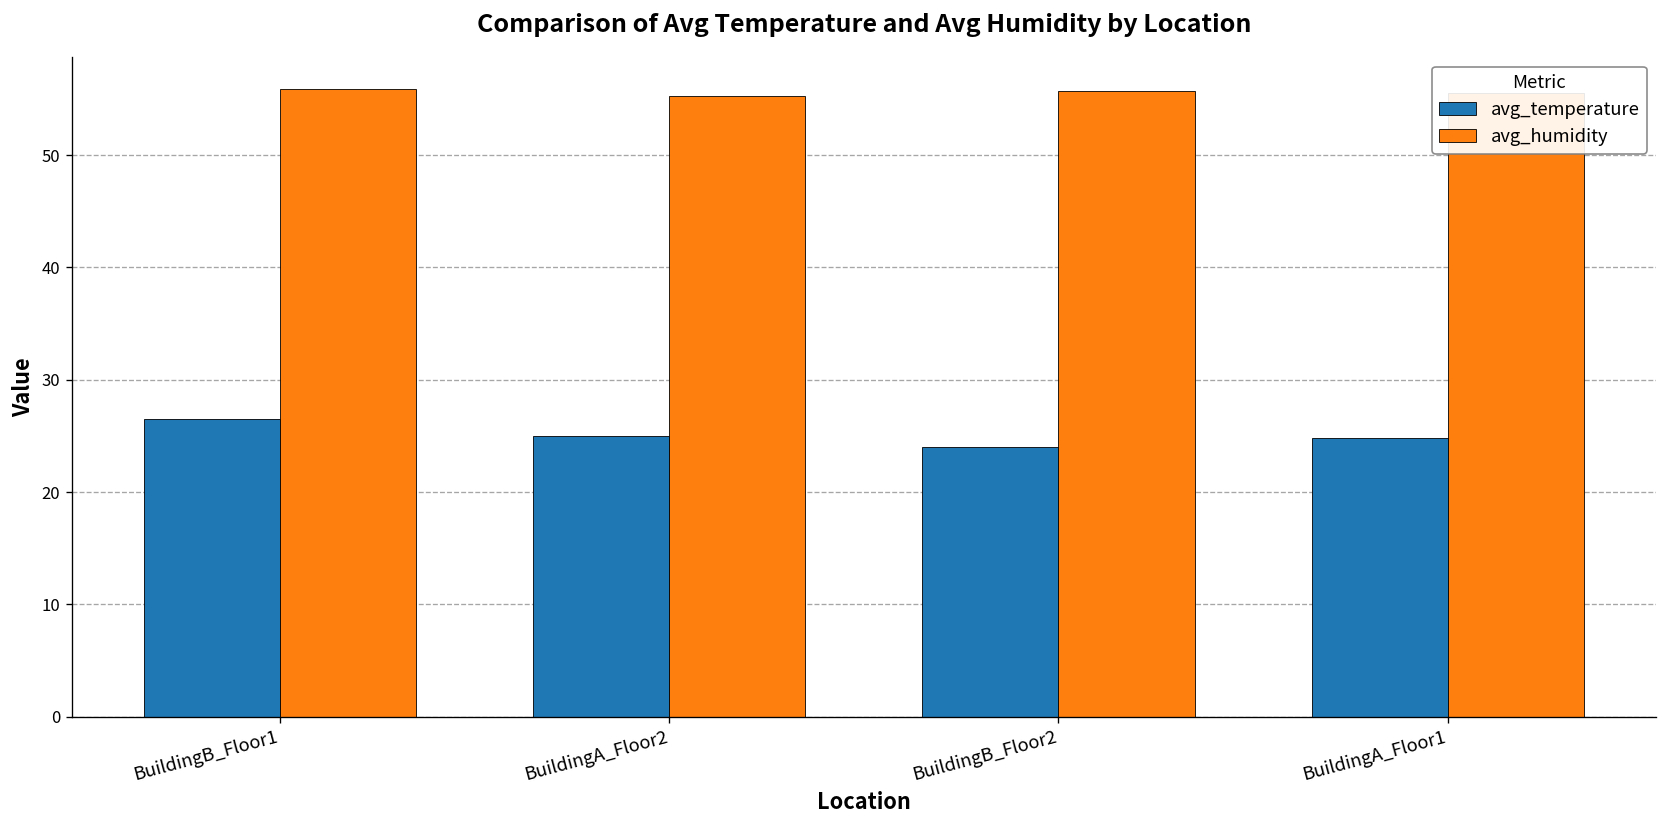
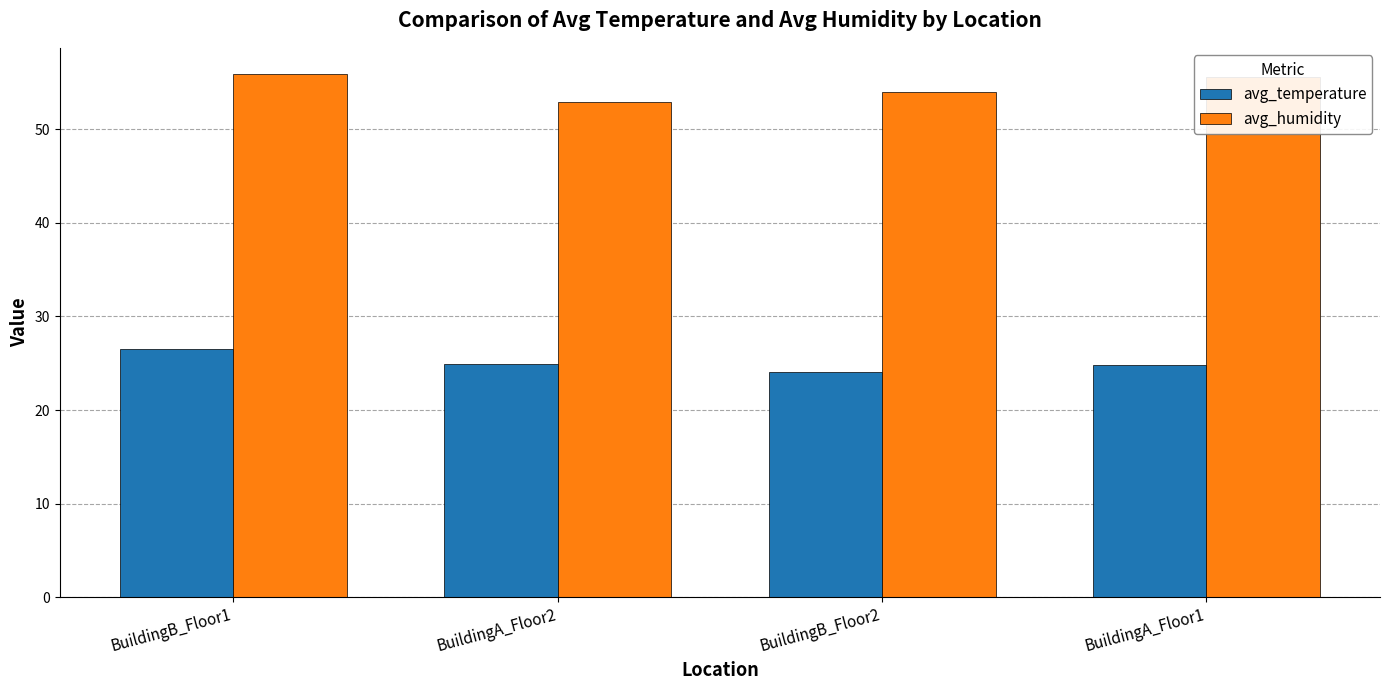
  {
    "avg_temperature": {
      "BuildingB_Floor1": 27,
      "BuildingA_Floor2": 25,
      "BuildingB_Floor2": 24,
      "BuildingA_Floor1": 25
    },
    "avg_humidity": {
      "BuildingB_Floor1": 56,
-     "BuildingA_Floor2": 55,
-     "BuildingB_Floor2": 56
+     "BuildingA_Floor2": 53,
+     "BuildingB_Floor2": 54
    }
  }
